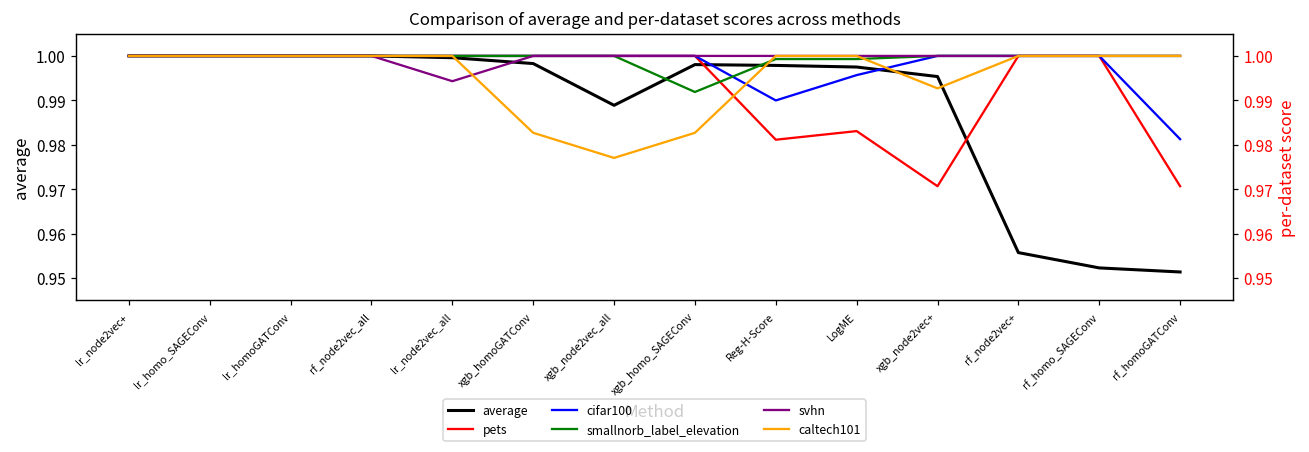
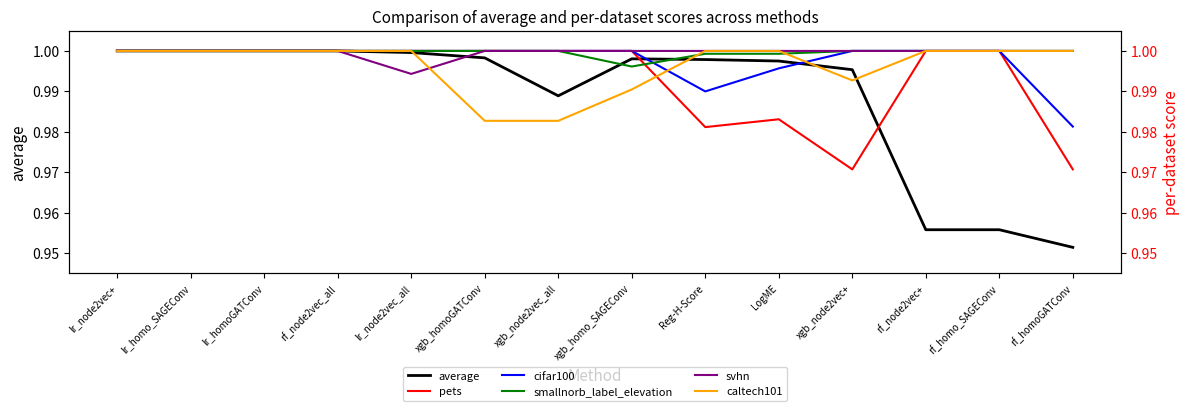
  {
    "average": {
      "lr_node2vec+": 1.000,
      "lr_homo_SAGEConv": 1.000,
      "lr_homoGATConv": 1.000,
      "rf_node2vec_all": 1.000,
      "lr_node2vec_all": 1.000,
      "xgb_homoGATConv": 0.998,
      "xgb_node2vec_all": 0.989,
      "xgb_homo_SAGEConv": 0.998,
      "Reg-H-Score": 0.998,
      "LogME": 0.998,
      "xgb_node2vec+": 0.995,
      "rf_node2vec+": 0.956,
-     "rf_homo_SAGEConv": 0.952,
+     "rf_homo_SAGEConv": 0.956,
      "rf_homoGATConv": 0.951
    },
    "pets": {
      "Reg-H-Score": 0.981,
      "LogME": 0.983,
      "xgb_node2vec+": 0.971,
      "rf_homoGATConv": 0.971
    },
    "cifar100": {
      "Reg-H-Score": 0.990,
      "LogME": 0.996,
      "rf_homoGATConv": 0.981
    },
    "smallnorb_label_elevation": {
-     "xgb_homo_SAGEConv": 0.992,
+     "xgb_homo_SAGEConv": 0.996,
      "Reg-H-Score": 0.999,
      "LogME": 0.999
    },
    "svhn": {
      "lr_node2vec_all": 0.994
    },
    "caltech101": {
      "xgb_homoGATConv": 0.983,
-     "xgb_node2vec_all": 0.977,
-     "xgb_homo_SAGEConv": 0.983,
+     "xgb_node2vec_all": 0.983,
+     "xgb_homo_SAGEConv": 0.990,
      "xgb_node2vec+": 0.993
    }
  }
